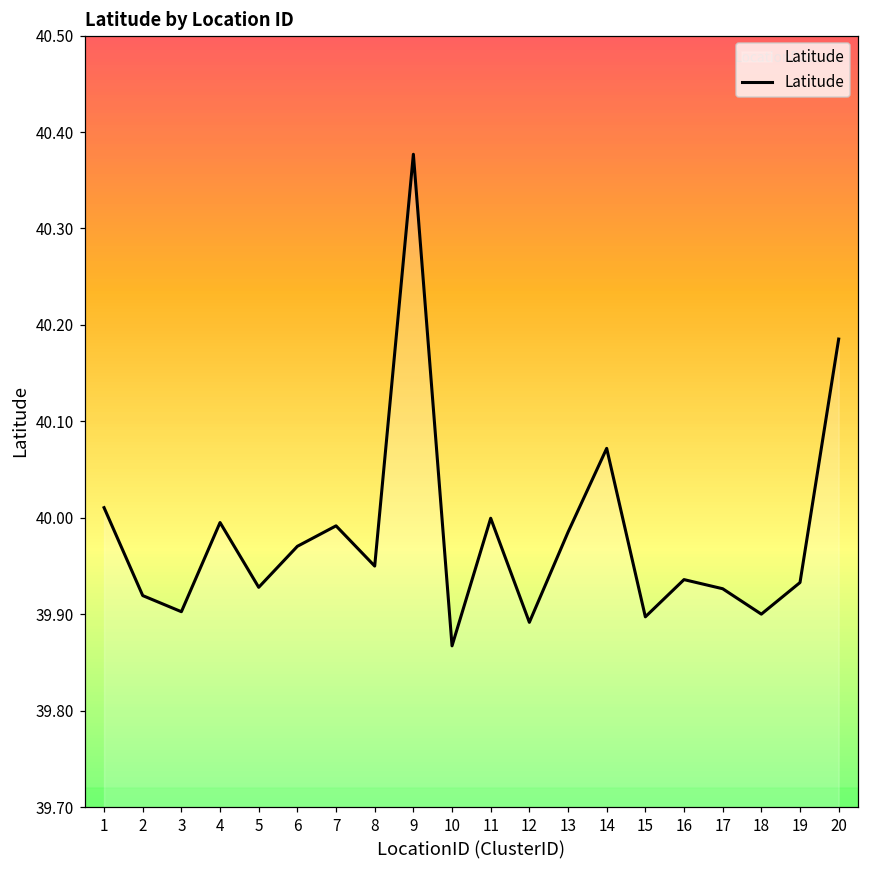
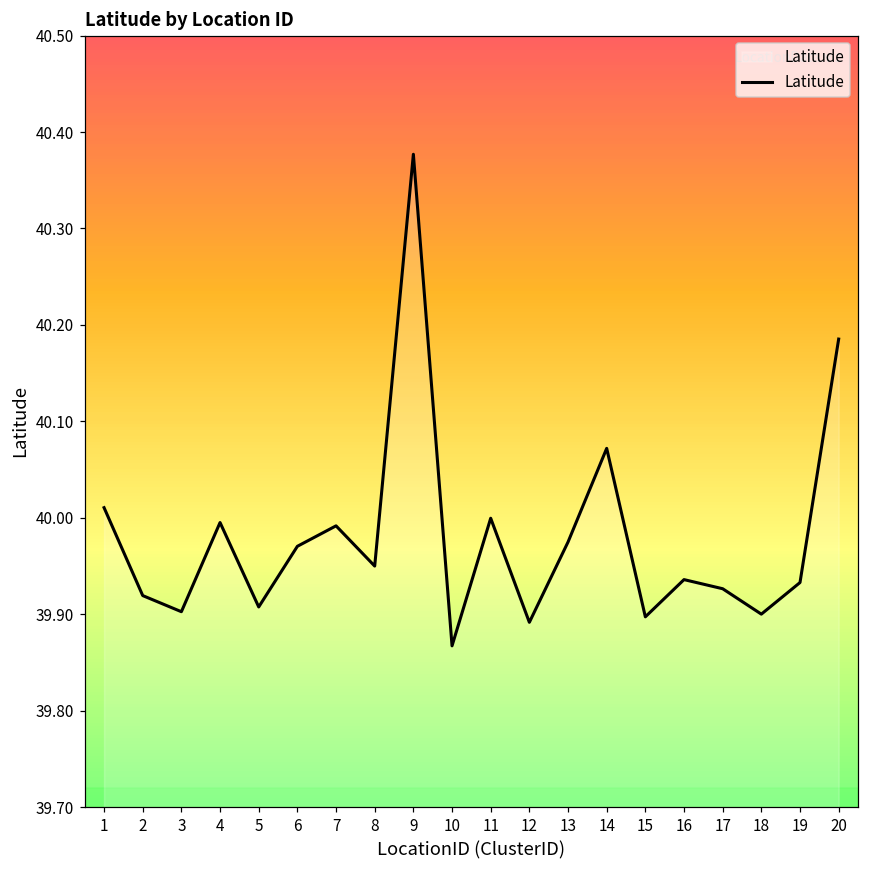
  {
    "1": 40.01,
    "2": 39.92,
    "3": 39.90,
    "4": 40.00,
-   "5": 39.93,
+   "5": 39.91,
    "6": 39.97,
    "7": 39.99,
    "8": 39.95,
    "9": 40.38,
    "10": 39.87,
    "11": 40.00,
    "12": 39.89,
-   "13": 39.99,
+   "13": 39.97,
    "14": 40.07,
    "15": 39.90,
    "16": 39.94,
    "17": 39.93,
    "18": 39.90,
    "19": 39.93,
    "20": 40.19
  }
